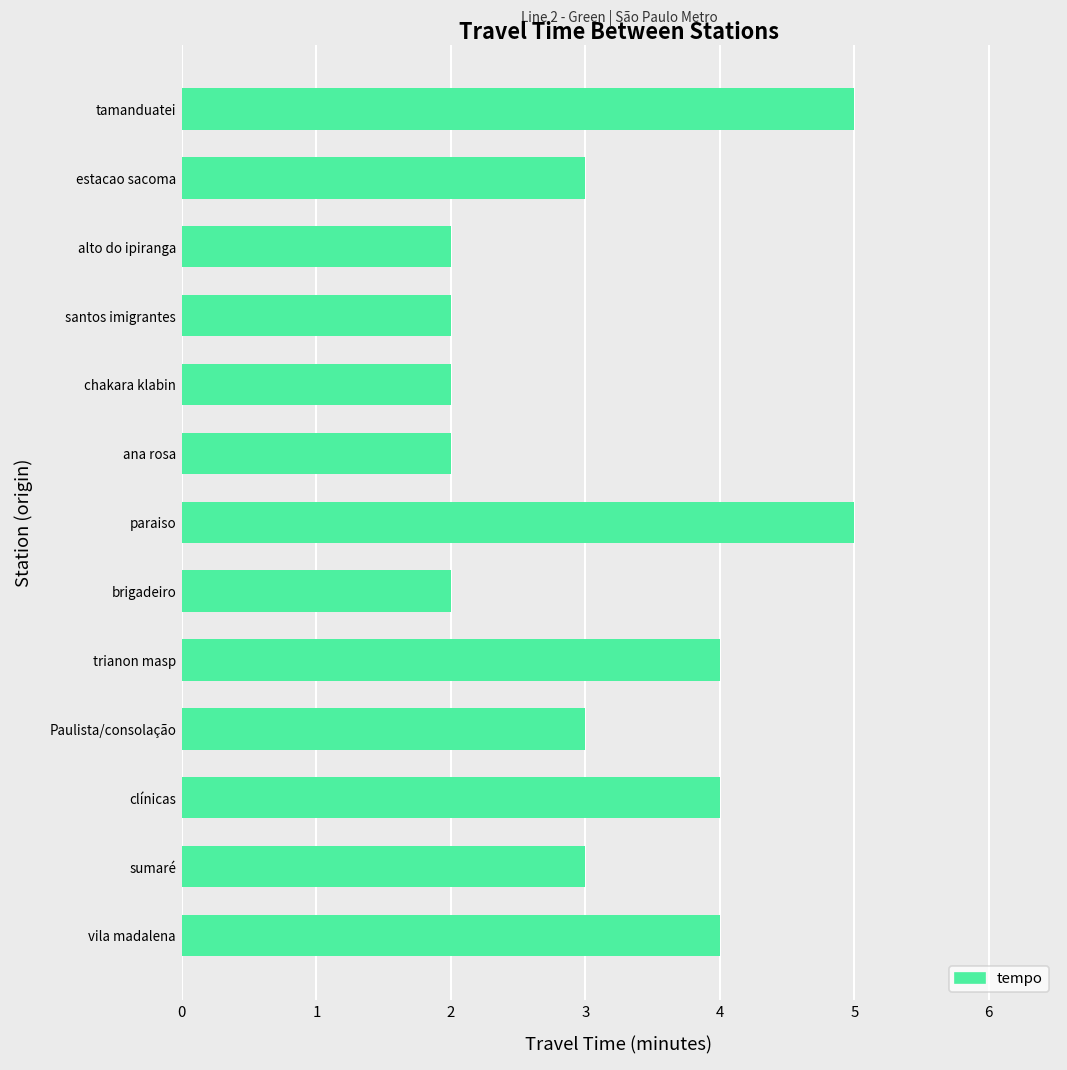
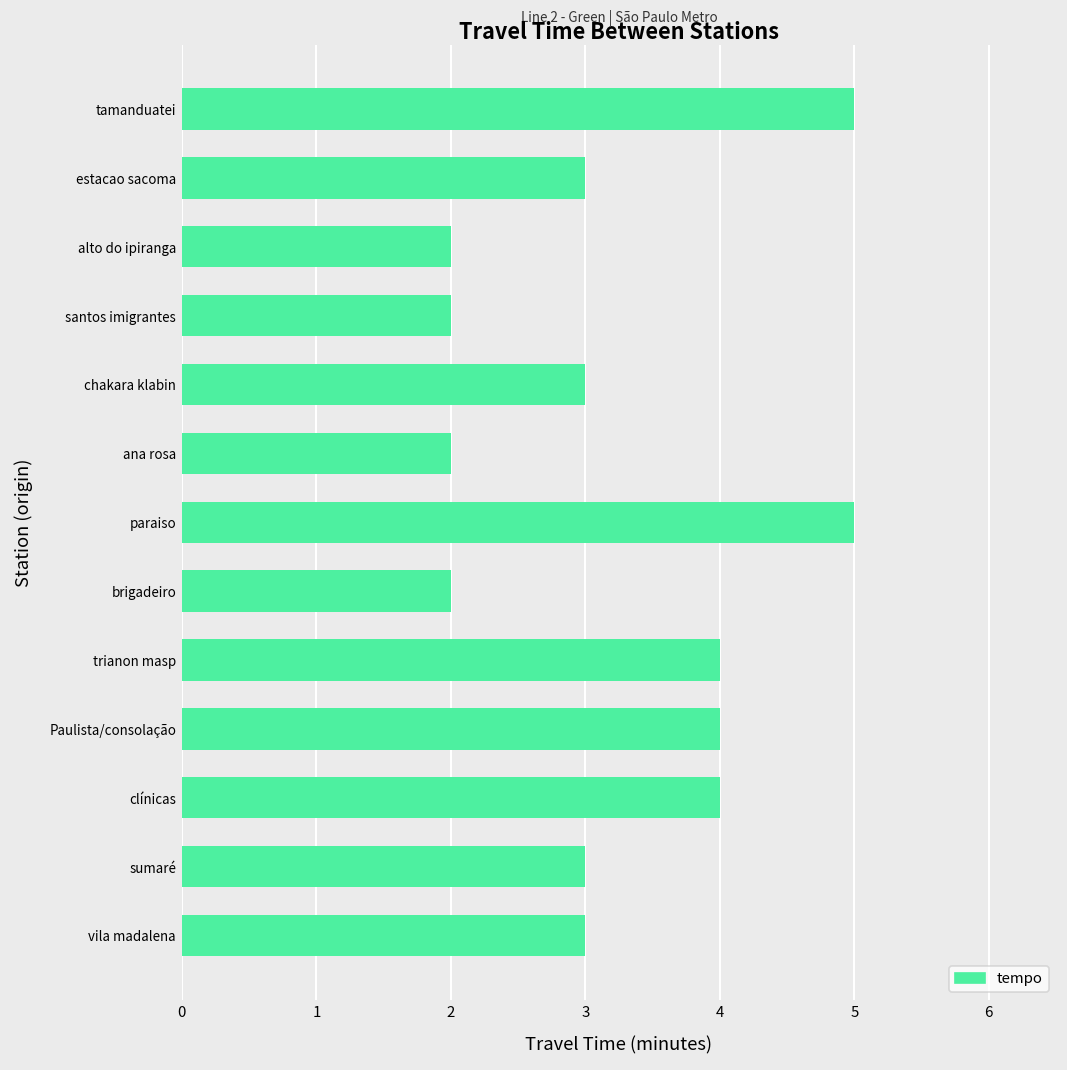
  {
    "tamanduatei": 5,
    "estacao sacoma": 3,
    "alto do ipiranga": 2,
    "santos imigrantes": 2,
-   "chakara klabin": 2,
+   "chakara klabin": 3,
    "ana rosa": 2,
    "paraiso": 5,
    "brigadeiro": 2,
    "trianon masp": 4,
-   "Paulista/consolação": 3,
+   "Paulista/consolação": 4,
    "clínicas": 4,
    "sumaré": 3,
-   "vila madalena": 4
+   "vila madalena": 3
  }
